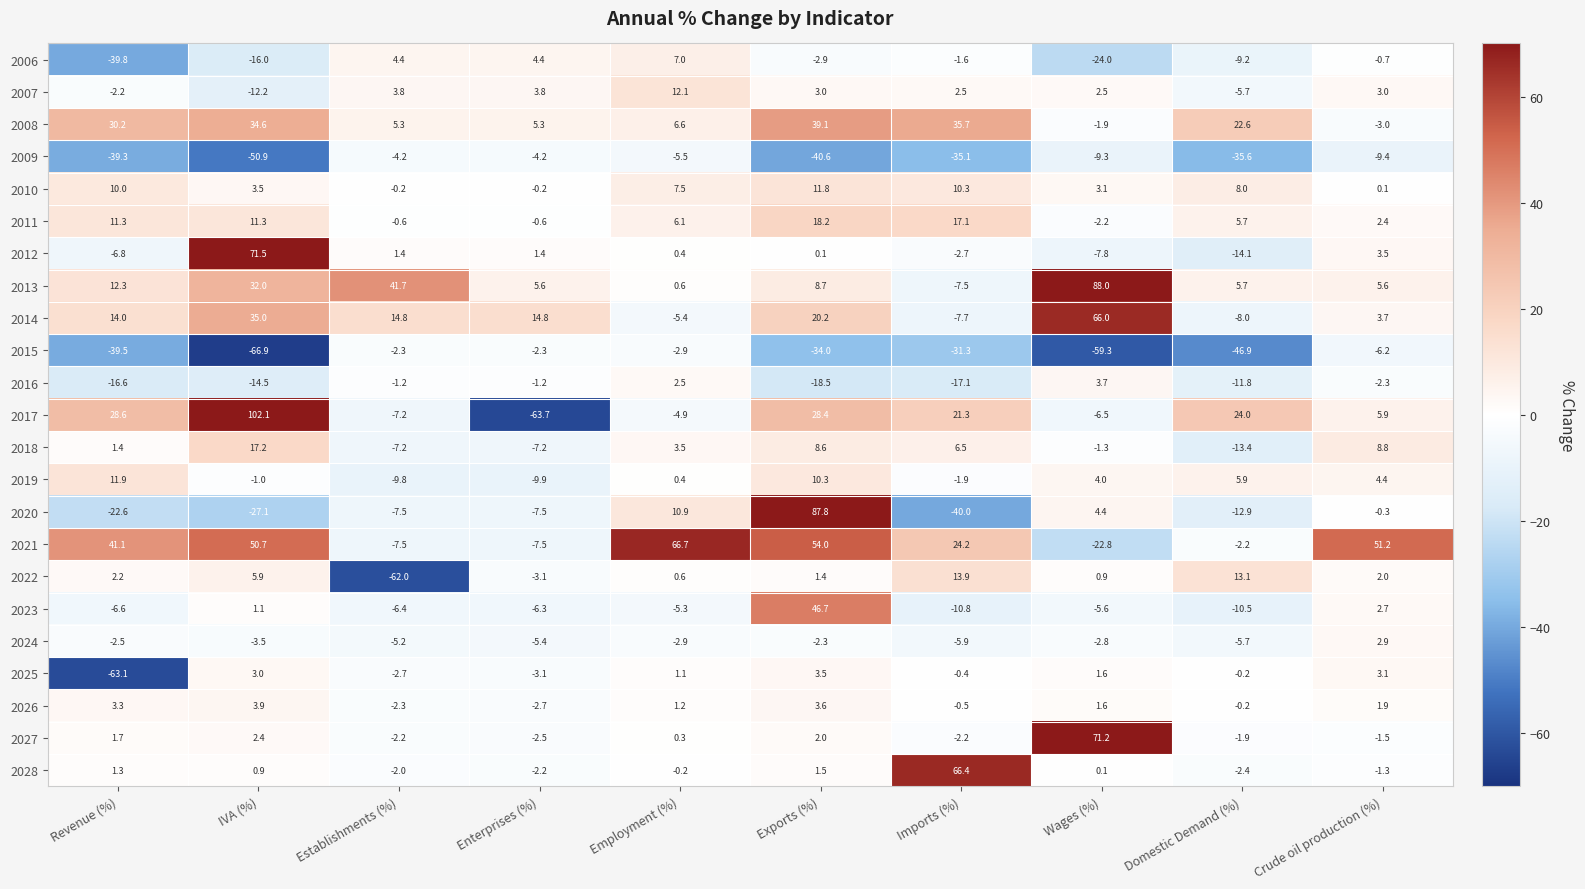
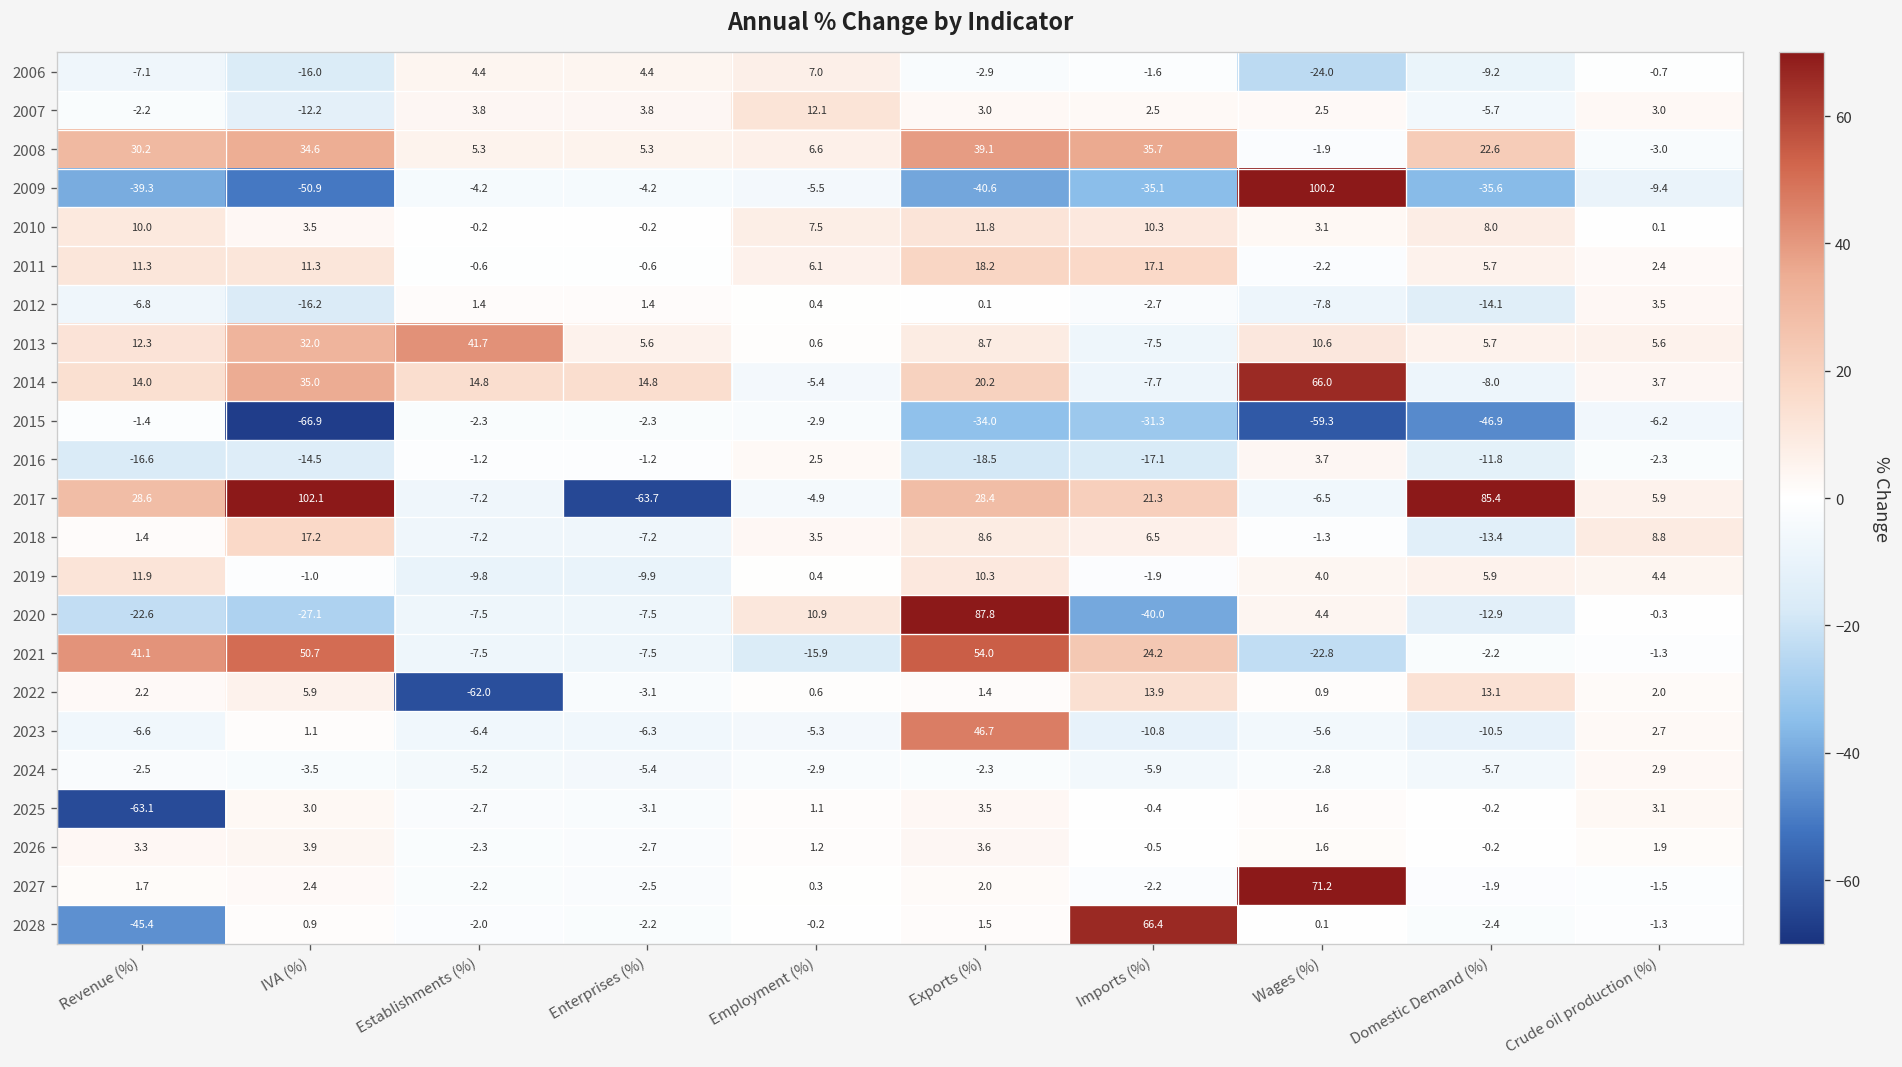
  {
    "2006": {
-     "Revenue (%)": -39.8,
+     "Revenue (%)": -7.1,
      "IVA (%)": -16.0,
      "Establishments (%)": 4.4,
      "Enterprises (%)": 4.4,
      "Employment (%)": 7.0,
      "Exports (%)": -2.9,
      "Imports (%)": -1.6,
      "Wages (%)": -24.0,
      "Domestic Demand (%)": -9.2,
      "Crude oil production (%)": -0.7
    },
    "2009": {
      "Revenue (%)": -39.3,
      "IVA (%)": -50.9,
      "Establishments (%)": -4.2,
      "Enterprises (%)": -4.2,
      "Employment (%)": -5.5,
      "Exports (%)": -40.6,
      "Imports (%)": -35.1,
-     "Wages (%)": -9.3,
+     "Wages (%)": 100.2,
      "Domestic Demand (%)": -35.6,
      "Crude oil production (%)": -9.4
    },
    "2012": {
      "Revenue (%)": -6.8,
-     "IVA (%)": 71.5,
+     "IVA (%)": -16.2,
      "Establishments (%)": 1.4,
      "Enterprises (%)": 1.4,
      "Employment (%)": 0.4,
      "Exports (%)": 0.1,
      "Imports (%)": -2.7,
      "Wages (%)": -7.8,
      "Domestic Demand (%)": -14.1,
      "Crude oil production (%)": 3.5
    },
    "2013": {
      "Revenue (%)": 12.3,
      "IVA (%)": 32.0,
      "Establishments (%)": 41.7,
      "Enterprises (%)": 5.6,
      "Employment (%)": 0.6,
      "Exports (%)": 8.7,
      "Imports (%)": -7.5,
-     "Wages (%)": 88.0,
+     "Wages (%)": 10.6,
      "Domestic Demand (%)": 5.7,
      "Crude oil production (%)": 5.6
    },
    "2015": {
-     "Revenue (%)": -39.5,
+     "Revenue (%)": -1.4,
      "IVA (%)": -66.9,
      "Establishments (%)": -2.3,
      "Enterprises (%)": -2.3,
      "Employment (%)": -2.9,
      "Exports (%)": -34.0,
      "Imports (%)": -31.3,
      "Wages (%)": -59.3,
      "Domestic Demand (%)": -46.9,
      "Crude oil production (%)": -6.2
    },
    "2017": {
      "Revenue (%)": 28.6,
      "IVA (%)": 102.1,
      "Establishments (%)": -7.2,
      "Enterprises (%)": -63.7,
      "Employment (%)": -4.9,
      "Exports (%)": 28.4,
      "Imports (%)": 21.3,
      "Wages (%)": -6.5,
-     "Domestic Demand (%)": 24.0,
+     "Domestic Demand (%)": 85.4,
      "Crude oil production (%)": 5.9
    },
    "2021": {
      "Revenue (%)": 41.1,
      "IVA (%)": 50.7,
      "Establishments (%)": -7.5,
      "Enterprises (%)": -7.5,
-     "Employment (%)": 66.7,
+     "Employment (%)": -15.9,
      "Exports (%)": 54.0,
      "Imports (%)": 24.2,
      "Wages (%)": -22.8,
      "Domestic Demand (%)": -2.2,
-     "Crude oil production (%)": 51.2
+     "Crude oil production (%)": -1.3
    },
    "2028": {
-     "Revenue (%)": 1.3,
+     "Revenue (%)": -45.4,
      "IVA (%)": 0.9,
      "Establishments (%)": -2.0,
      "Enterprises (%)": -2.2,
      "Employment (%)": -0.2,
      "Exports (%)": 1.5,
      "Imports (%)": 66.4,
      "Wages (%)": 0.1,
      "Domestic Demand (%)": -2.4,
      "Crude oil production (%)": -1.3
    }
  }
